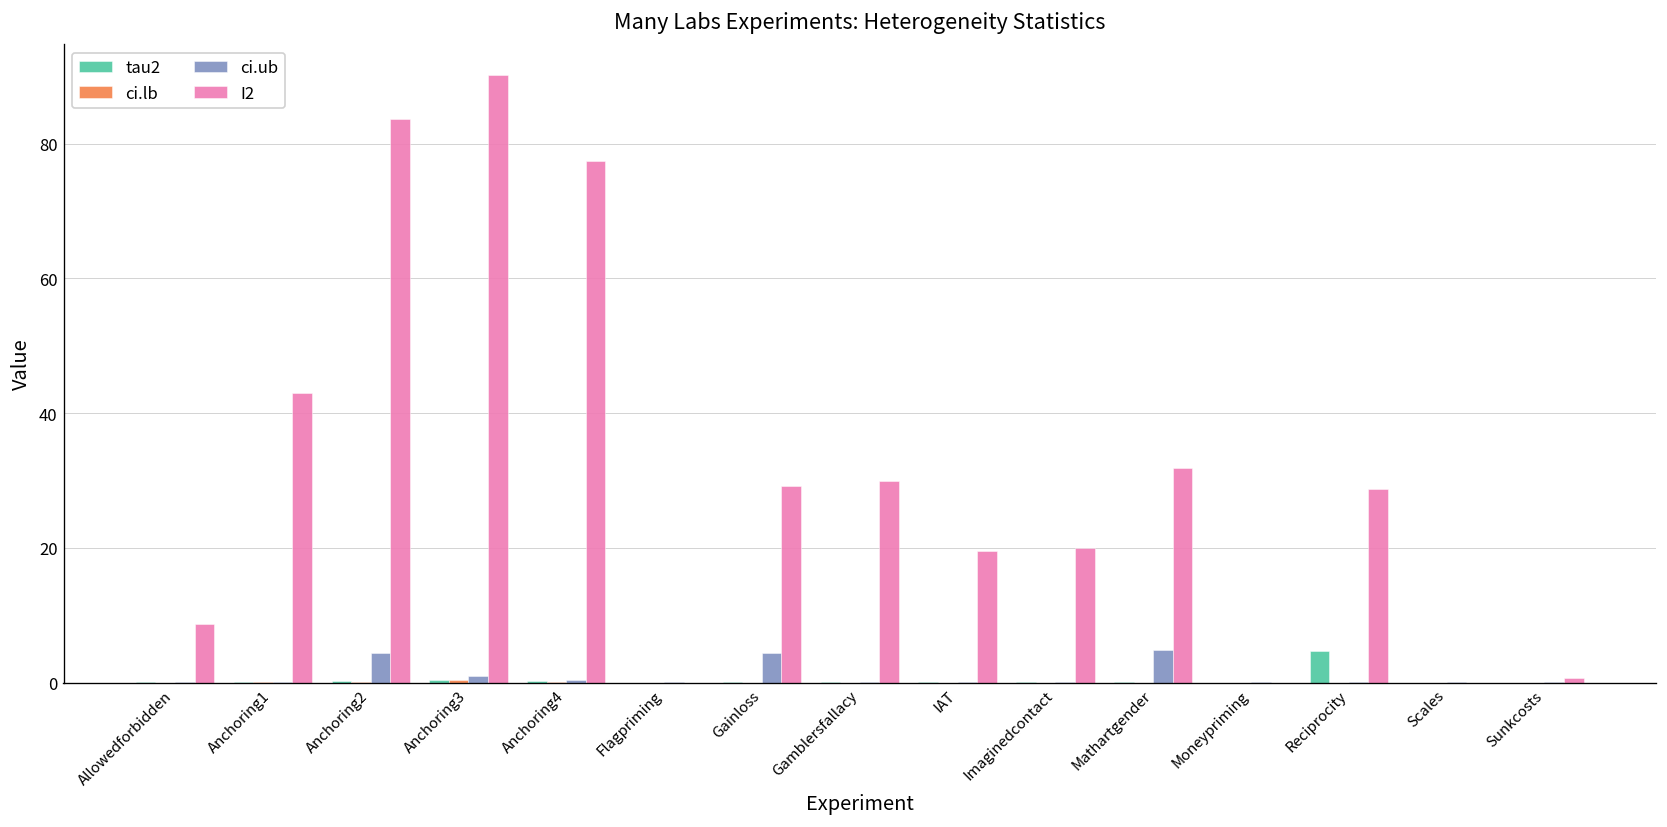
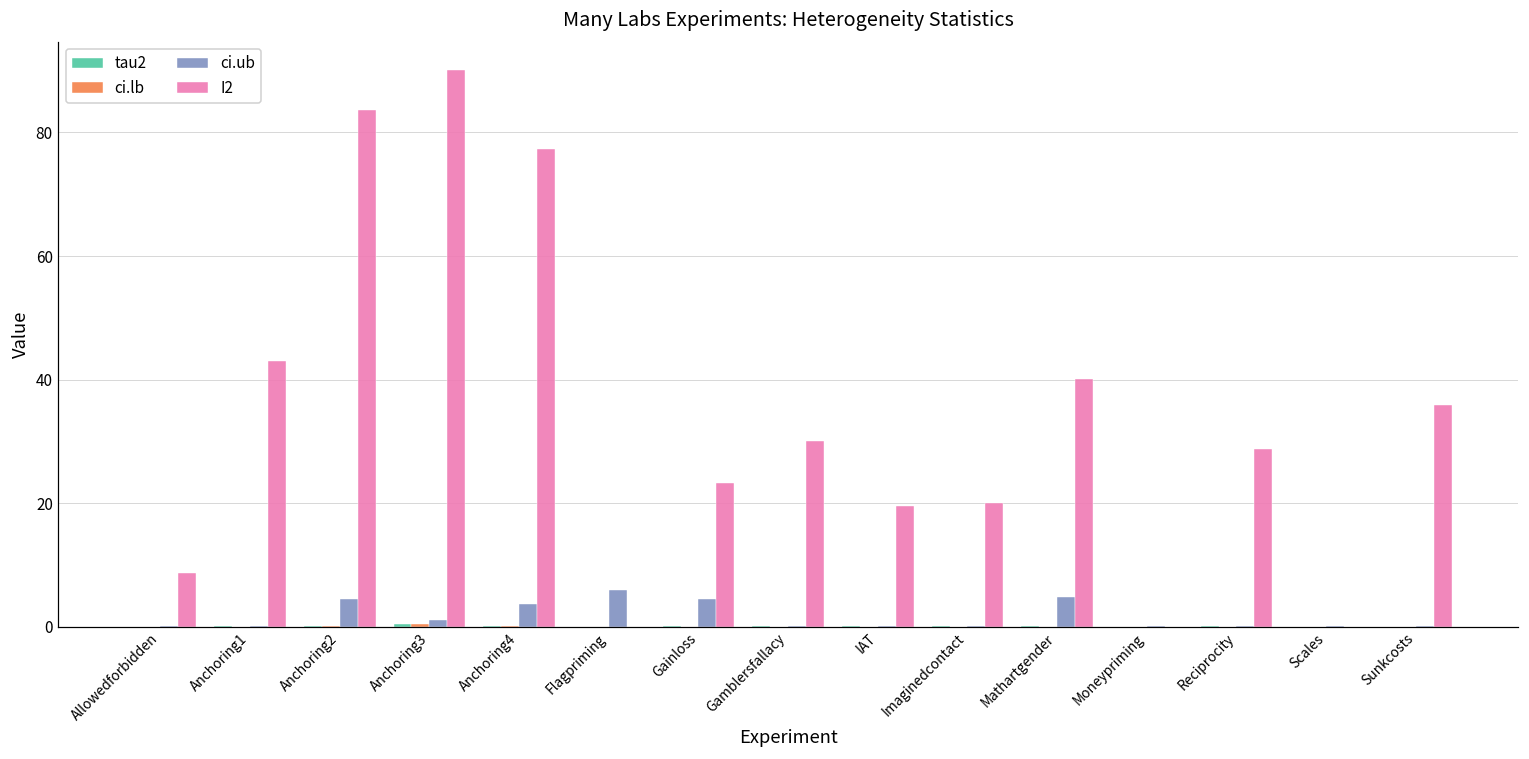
  {
    "tau2": {
      "Flagpriming": 0,
      "Moneypriming": 0,
-     "Reciprocity": 5,
+     "Reciprocity": 0,
      "Scales": 0
    },
    "ci.lb": {
      "Allowedforbidden": 0,
      "Flagpriming": 0,
      "Gainloss": 0,
      "Gamblersfallacy": 0,
      "IAT": 0,
      "Imaginedcontact": 0,
      "Mathartgender": 0,
      "Moneypriming": 0,
      "Reciprocity": 0,
      "Scales": 0,
      "Sunkcosts": 0
    },
    "ci.ub": {
      "Anchoring2": 4,
      "Anchoring3": 1,
-     "Anchoring4": 0,
-     "Flagpriming": 0,
+     "Anchoring4": 4,
+     "Flagpriming": 6,
      "Gainloss": 4,
      "Mathartgender": 5
    },
    "I2": {
      "Allowedforbidden": 9,
      "Anchoring1": 43,
      "Anchoring2": 84,
      "Anchoring3": 90,
      "Anchoring4": 77,
      "Flagpriming": 0,
-     "Gainloss": 29,
+     "Gainloss": 23,
      "Gamblersfallacy": 30,
      "IAT": 20,
      "Imaginedcontact": 20,
-     "Mathartgender": 32,
+     "Mathartgender": 40,
      "Moneypriming": 0,
      "Reciprocity": 29,
      "Scales": 0,
-     "Sunkcosts": 1
+     "Sunkcosts": 36
    }
  }
